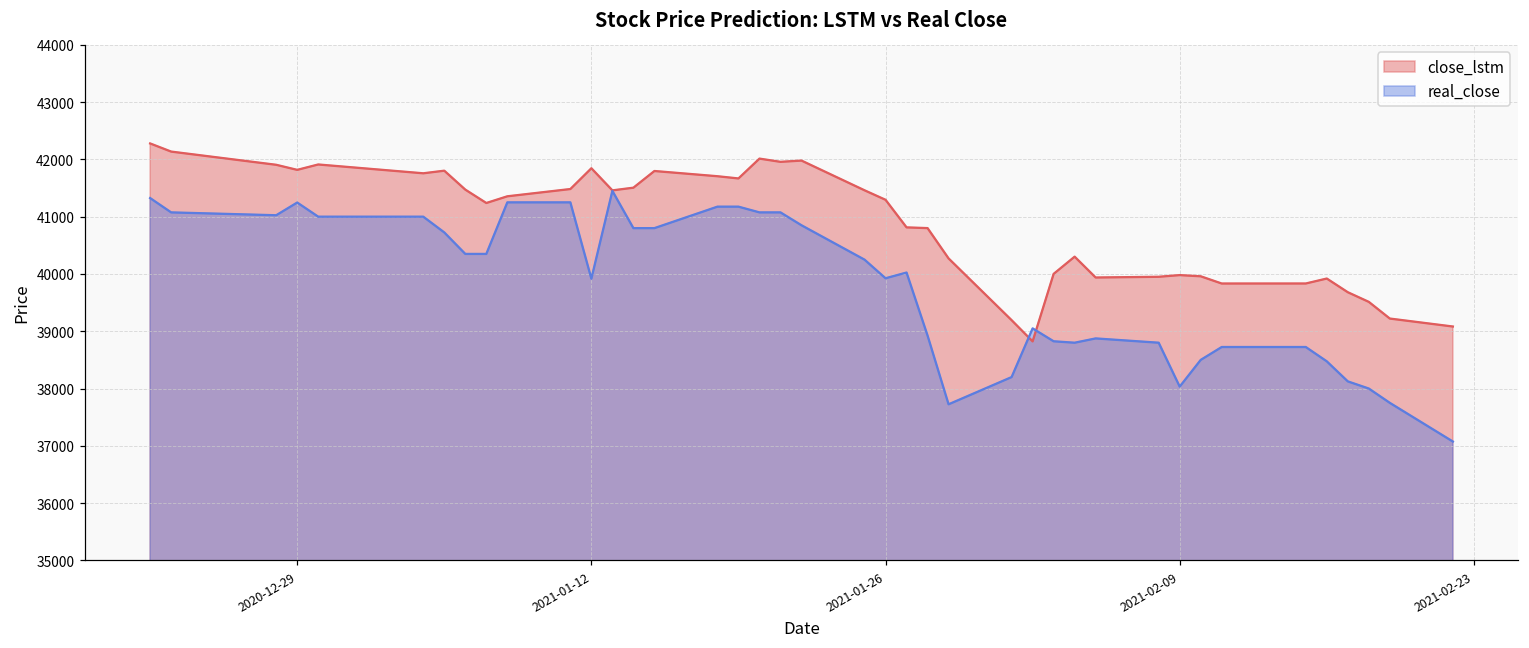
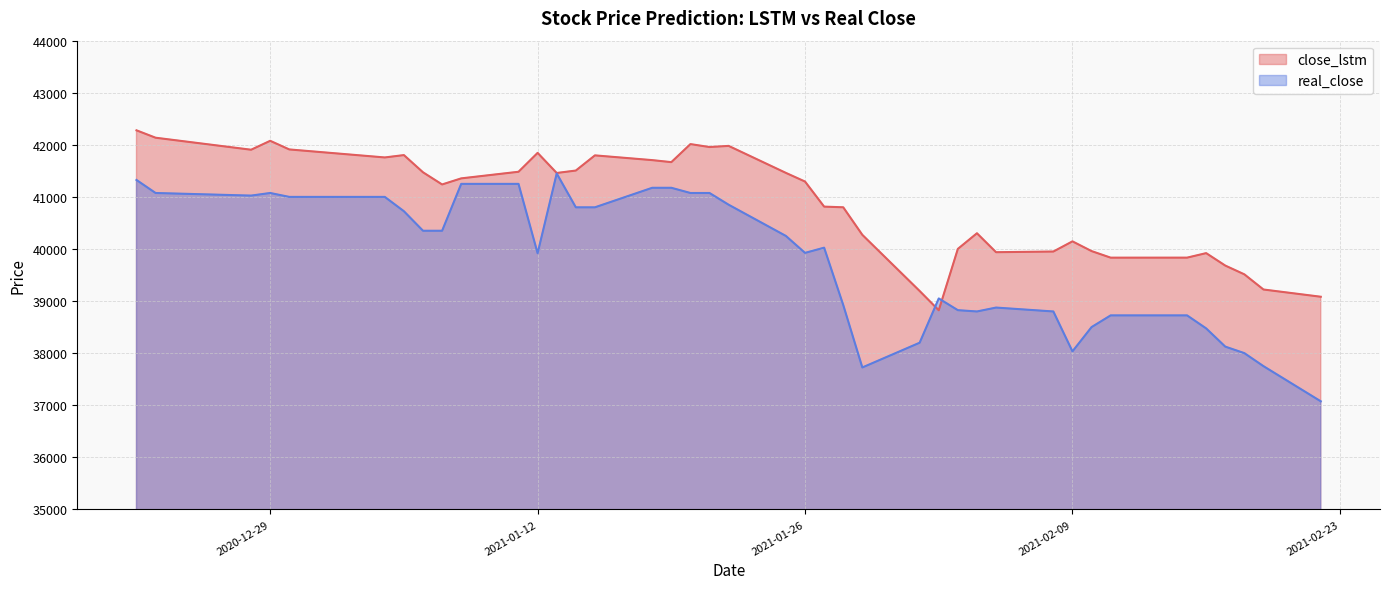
  {
    "close_lstm": {
-     "2020-12-29": 41800,
+     "2020-12-29": 42100,
      "2021-01-12": 41800,
      "2021-01-26": 41300,
-     "2021-02-09": 40000
+     "2021-02-09": 40100
    },
    "real_close": {
-     "2020-12-29": 41200,
+     "2020-12-29": 41100,
      "2021-01-12": 39900,
      "2021-01-26": 39900,
      "2021-02-09": 38000
    }
  }
